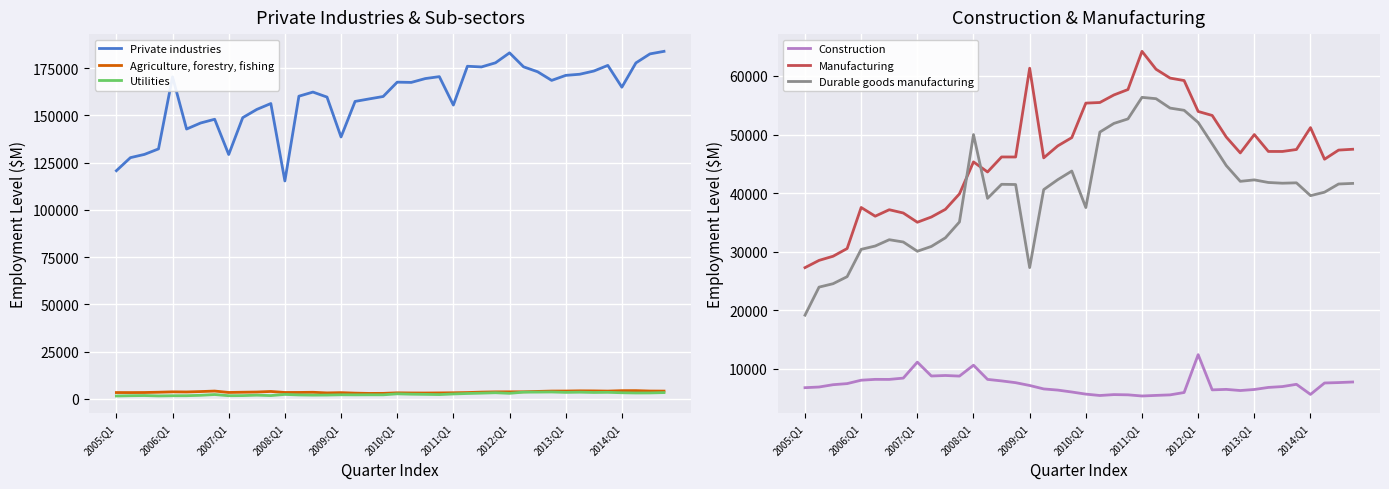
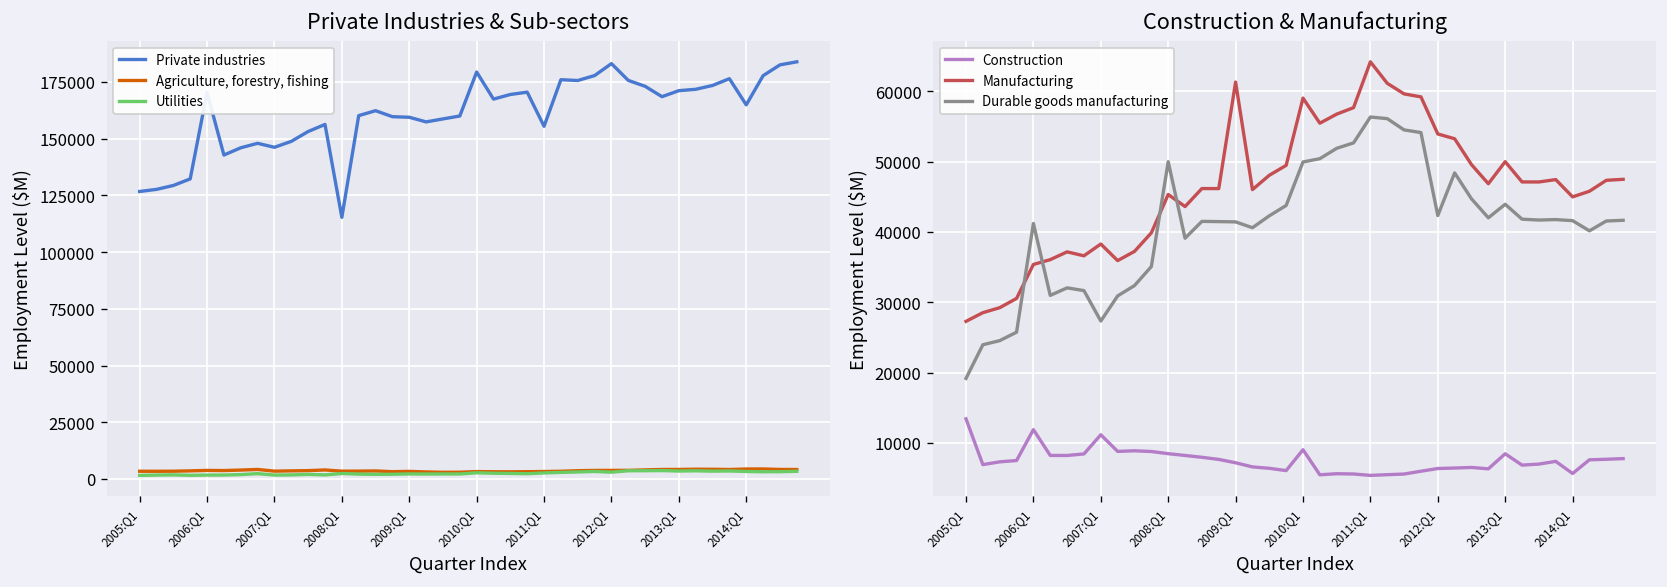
  {
    "Private Industries & Sub-sectors": {
      "Private industries": {
-       "2005:Q1": 121000,
-       "2007:Q1": 129000,
+       "2005:Q1": 127000,
+       "2007:Q1": 146000,
        "2008:Q1": 115000,
-       "2009:Q1": 139000,
-       "2010:Q1": 168000,
+       "2009:Q1": 159000,
+       "2010:Q1": 179000,
        "2011:Q1": 155000,
        "2012:Q1": 183000,
        "2013:Q1": 171000,
        "2014:Q1": 165000
      },
      "Agriculture, forestry, fishing": {
        "2005:Q1": 3000,
        "2006:Q1": 4000,
        "2007:Q1": 3000
      },
      "Utilities": {
        "2005:Q1": 2000,
        "2006:Q1": 2000,
        "2007:Q1": 2000
      }
    },
    "Construction & Manufacturing": {
      "Construction": {
-       "2005:Q1": 7000,
-       "2006:Q1": 8000,
+       "2005:Q1": 13000,
+       "2006:Q1": 12000,
        "2007:Q1": 11000,
-       "2008:Q1": 11000,
+       "2008:Q1": 8000,
        "2009:Q1": 7000,
-       "2010:Q1": 6000,
+       "2010:Q1": 9000,
        "2011:Q1": 5000,
-       "2012:Q1": 12000,
-       "2013:Q1": 6000,
+       "2012:Q1": 6000,
+       "2013:Q1": 8000,
        "2014:Q1": 6000
      },
      "Manufacturing": {
        "2005:Q1": 27000,
-       "2006:Q1": 38000,
-       "2007:Q1": 35000,
+       "2006:Q1": 35000,
+       "2007:Q1": 38000,
        "2008:Q1": 45000,
        "2009:Q1": 61000,
-       "2010:Q1": 55000,
+       "2010:Q1": 59000,
        "2011:Q1": 64000,
        "2012:Q1": 54000,
        "2013:Q1": 50000,
-       "2014:Q1": 51000
+       "2014:Q1": 45000
      },
      "Durable goods manufacturing": {
        "2005:Q1": 19000,
-       "2006:Q1": 30000,
-       "2007:Q1": 30000,
+       "2006:Q1": 41000,
+       "2007:Q1": 27000,
        "2008:Q1": 50000,
-       "2009:Q1": 27000,
-       "2010:Q1": 38000,
+       "2009:Q1": 41000,
+       "2010:Q1": 50000,
        "2011:Q1": 56000,
-       "2012:Q1": 52000,
-       "2013:Q1": 42000,
-       "2014:Q1": 40000
+       "2012:Q1": 42000,
+       "2013:Q1": 44000,
+       "2014:Q1": 42000
      }
    }
  }
